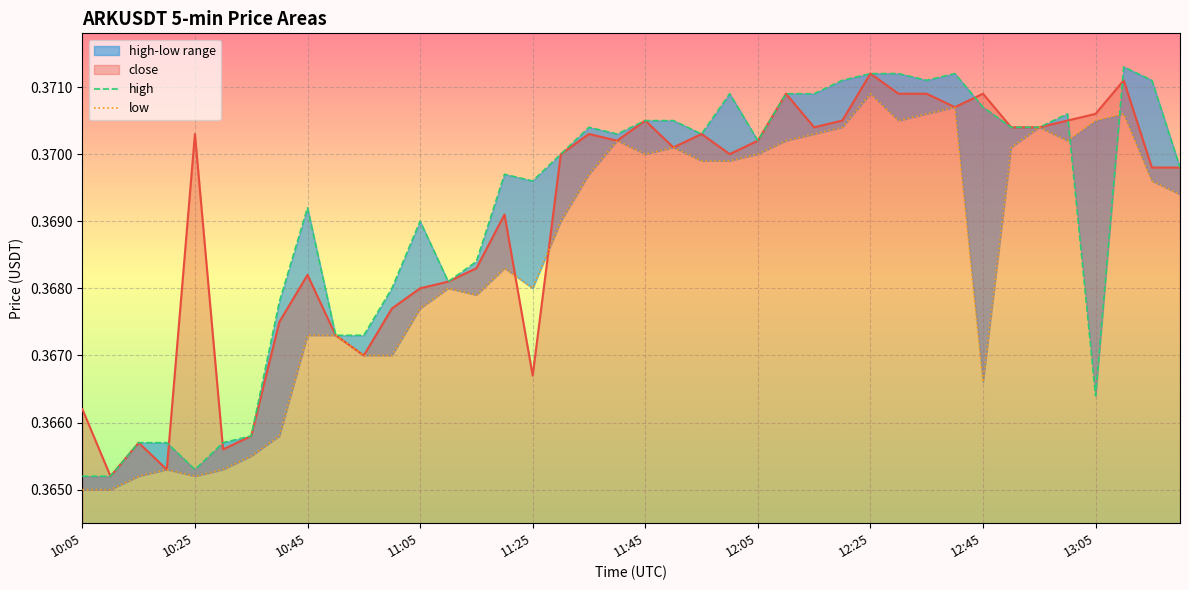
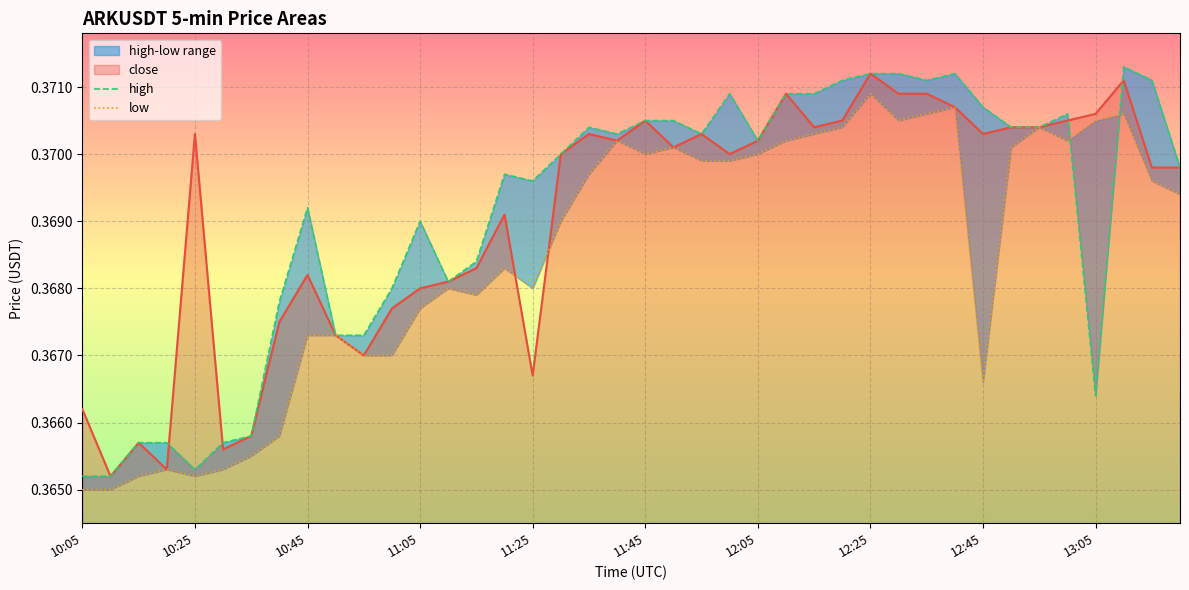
  {
    "close": {
      "10:05": 0.3662,
      "10:25": 0.3703,
      "10:45": 0.3682,
      "11:05": 0.3680,
      "11:25": 0.3667,
-     "12:45": 0.3709,
+     "12:45": 0.3703,
      "13:05": 0.3706
    },
    "high": {
      "13:05": 0.3664
    },
    "low": {
      "10:05": 0.3650,
      "10:25": 0.3652,
      "10:45": 0.3673,
      "11:05": 0.3677,
      "11:25": 0.3680,
      "11:45": 0.3700,
      "12:05": 0.3700,
      "12:25": 0.3709,
      "12:45": 0.3666
    }
  }
